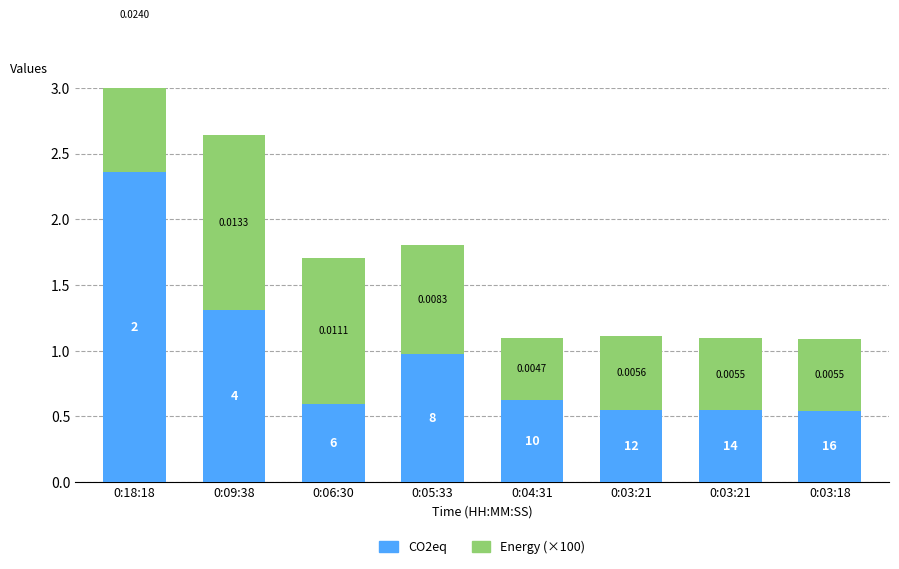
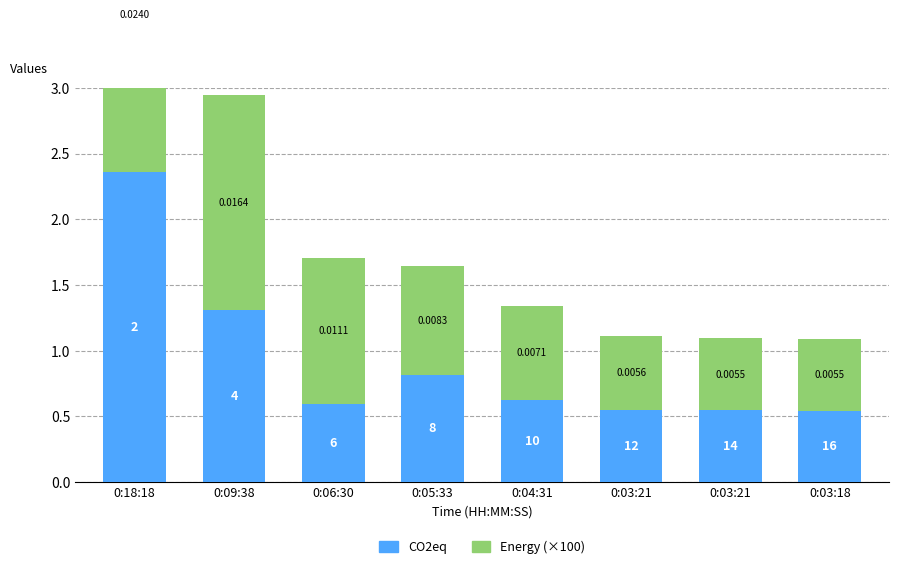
  {
    "CO2eq": {
-     "0:05:33": 0.98
+     "0:05:33": 0.82
    },
    "Energy (×100)": {
-     "0:09:38": 0.0133,
-     "0:04:31": 0.0047
+     "0:09:38": 0.0164,
+     "0:04:31": 0.0071
    }
  }
